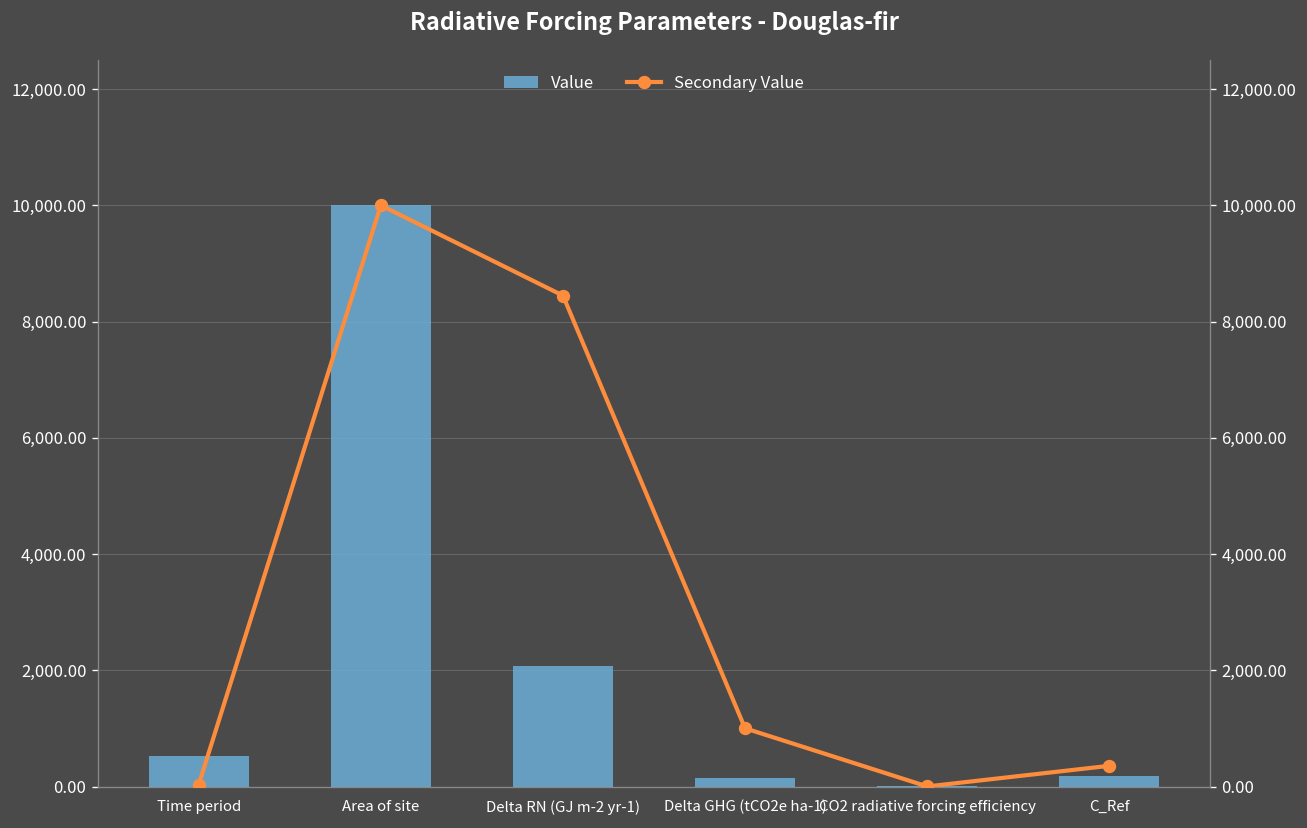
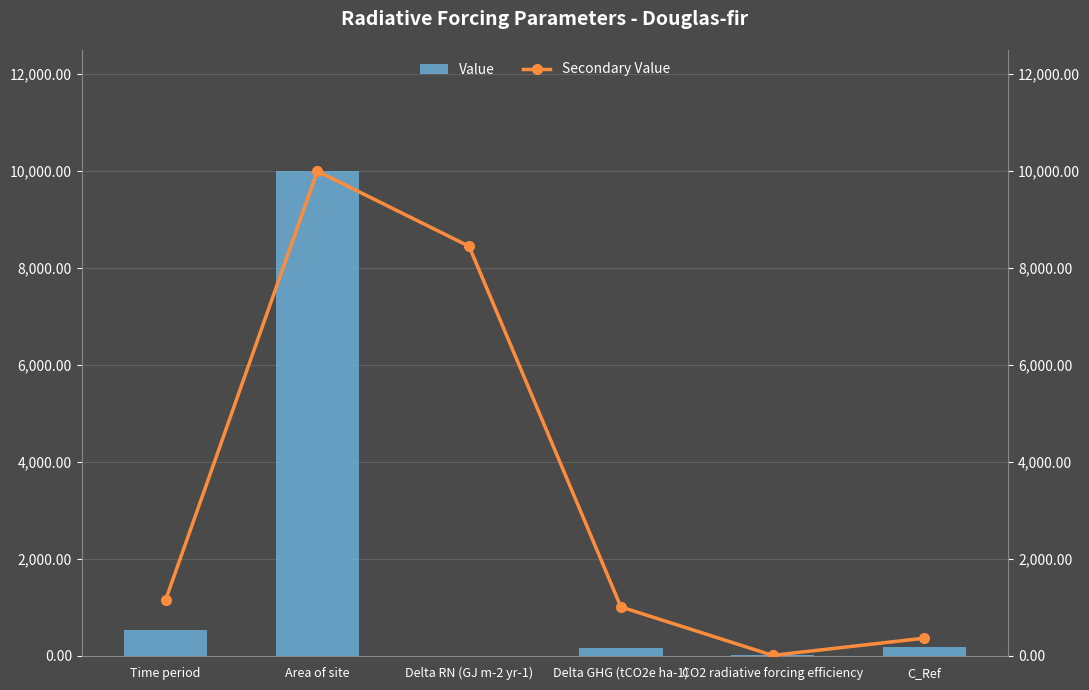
  {
    "Value": {
      "Time period": "500",
      "Area of site": "10,000",
-     "Delta RN (GJ m-2 yr-1)": "2,100",
+     "Delta RN (GJ m-2 yr-1)": "0",
      "Delta GHG (tCO2e ha-1)": "200",
      "C_Ref": "200"
    },
    "Secondary Value": {
-     "Time period": "0",
+     "Time period": "1,100",
      "Area of site": "10,000",
      "Delta RN (GJ m-2 yr-1)": "8,400",
      "Delta GHG (tCO2e ha-1)": "1,000",
      "CO2 radiative forcing efficiency": "0",
      "C_Ref": "400"
    }
  }
